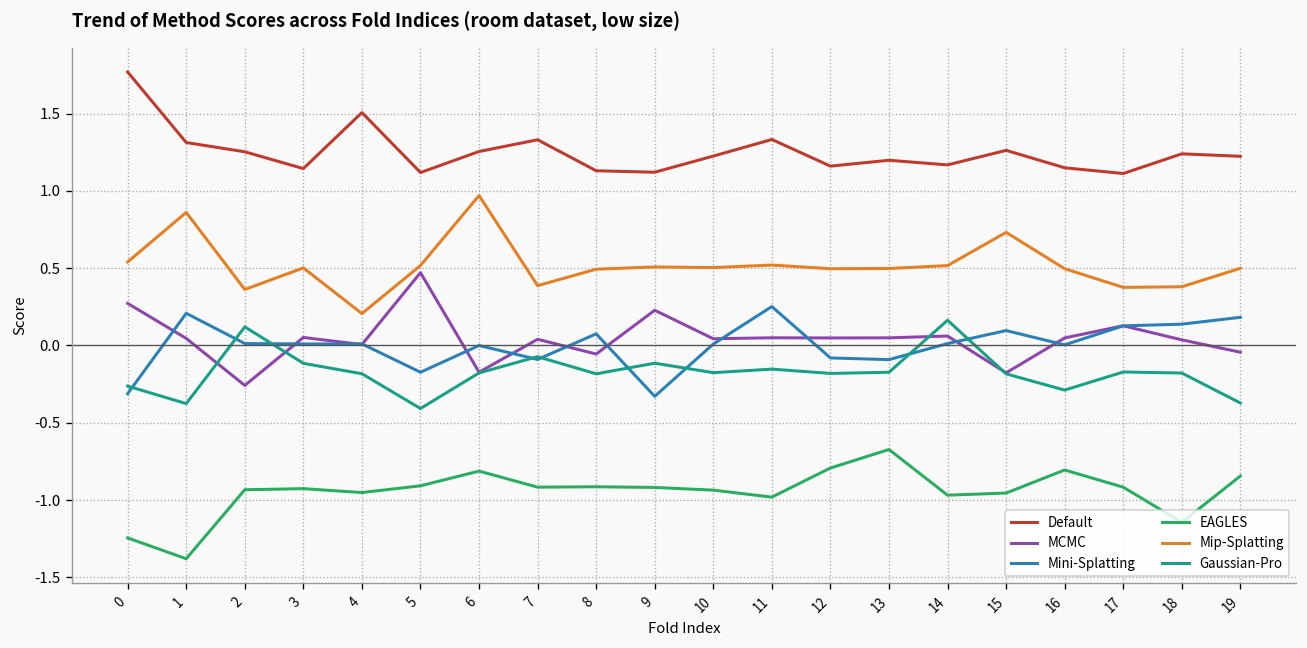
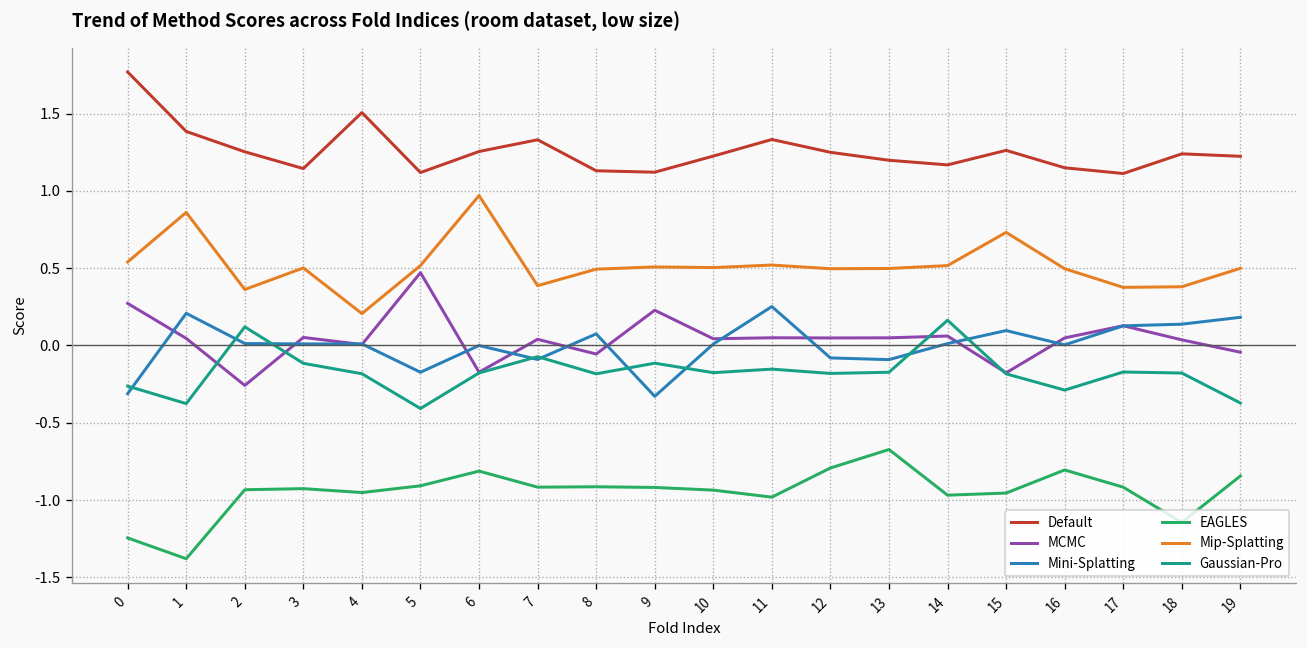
  {
    "Default": {
      "0": 1.77,
-     "1": 1.31,
+     "1": 1.38,
      "2": 1.25,
      "3": 1.14,
      "4": 1.51,
      "5": 1.12,
      "6": 1.25,
      "7": 1.33,
      "8": 1.13,
      "9": 1.12,
      "10": 1.22,
      "11": 1.33,
-     "12": 1.16,
+     "12": 1.25,
      "13": 1.20,
      "14": 1.17,
      "15": 1.26,
      "16": 1.15,
      "17": 1.11,
      "18": 1.24,
      "19": 1.22
    },
    "MCMC": {
      "0": 0.27,
      "1": 0.05,
      "2": -0.26,
      "3": 0.05,
      "5": 0.47,
      "7": 0.04,
      "8": -0.06,
      "9": 0.23,
      "10": 0.04,
      "11": 0.05,
      "12": 0.05,
      "13": 0.05,
      "14": 0.06,
      "16": 0.05,
      "18": 0.04,
      "19": -0.04
    },
    "Mini-Splatting": {
      "0": -0.31,
      "1": 0.21,
      "2": 0.01,
      "3": 0.01,
      "5": -0.17,
      "6": 0.00,
      "8": 0.08,
      "9": -0.33,
      "10": 0.01,
      "11": 0.25,
      "12": -0.08,
      "13": -0.09,
      "14": 0.01,
      "15": 0.10,
      "16": 0.00,
      "18": 0.14,
      "19": 0.18
    },
    "Mip-Splatting": {
      "0": 0.54,
      "1": 0.86,
      "2": 0.36,
      "3": 0.50,
      "4": 0.21,
      "5": 0.52,
      "6": 0.97,
      "7": 0.39,
      "8": 0.49,
      "9": 0.51,
      "10": 0.50,
      "11": 0.52,
      "12": 0.50,
      "13": 0.50,
      "14": 0.52,
      "15": 0.73,
      "16": 0.50,
      "17": 0.38,
      "18": 0.38,
      "19": 0.50
    }
  }
